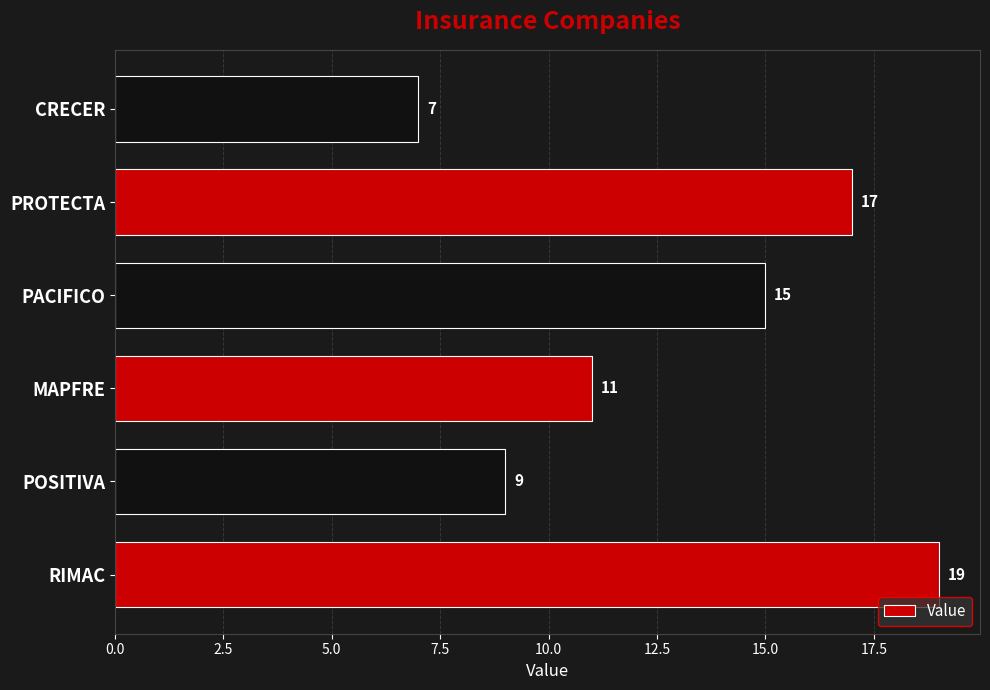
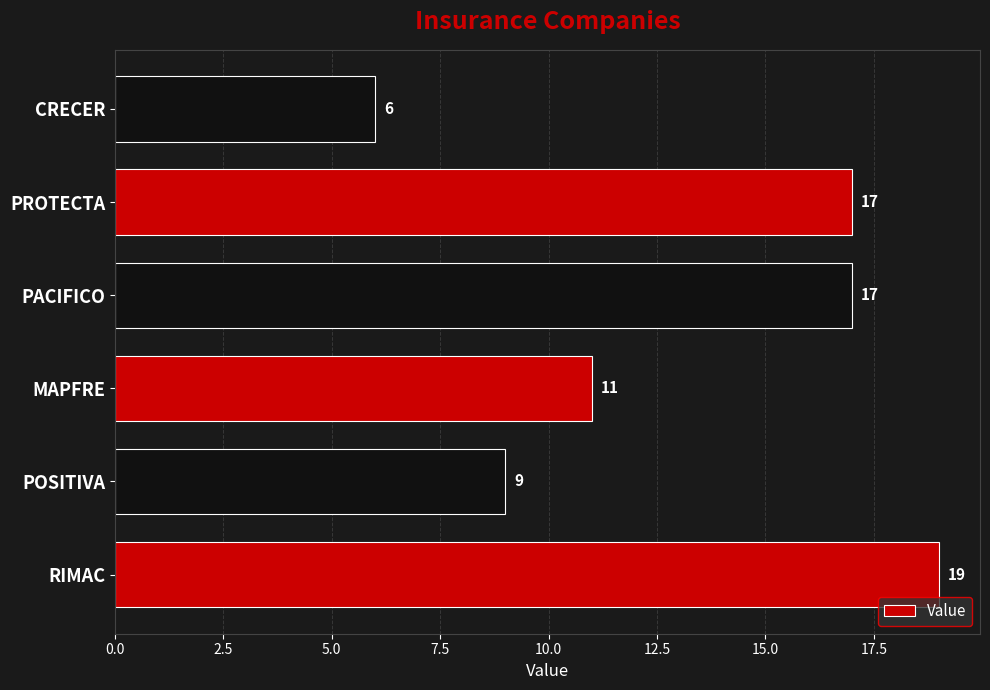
  {
-   "CRECER": 7,
+   "CRECER": 6,
    "PROTECTA": 17,
-   "PACIFICO": 15,
+   "PACIFICO": 17,
    "MAPFRE": 11,
    "POSITIVA": 9,
    "RIMAC": 19
  }
